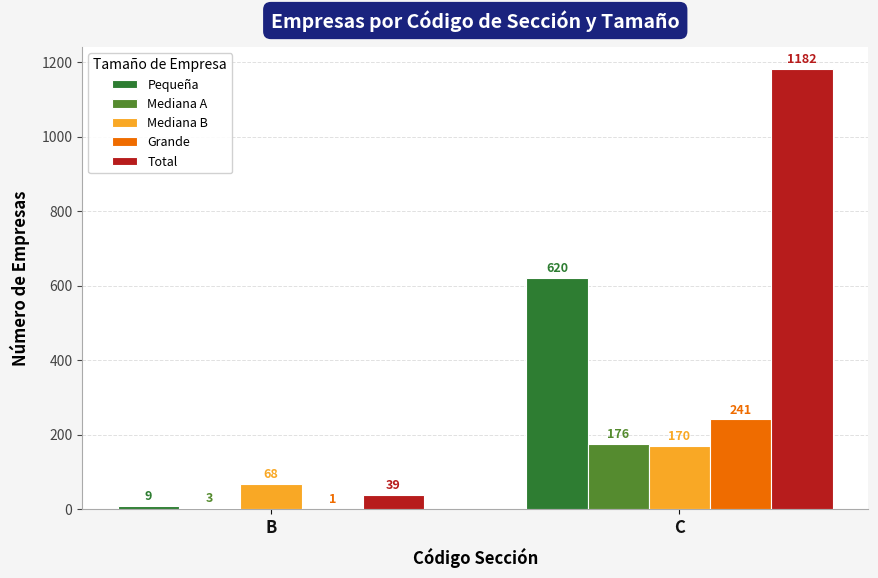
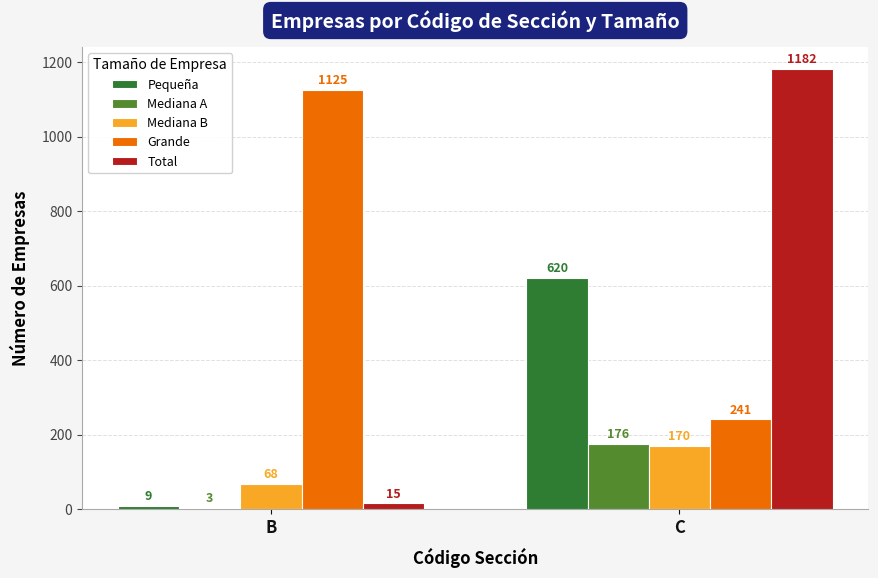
  {
    "Mediana B": {
      "B": 68,
      "C": 170
    },
    "Grande": {
-     "B": 1,
+     "B": 1125,
      "C": 241
    },
    "Total": {
-     "B": 39,
+     "B": 15,
      "C": 1182
    }
  }
